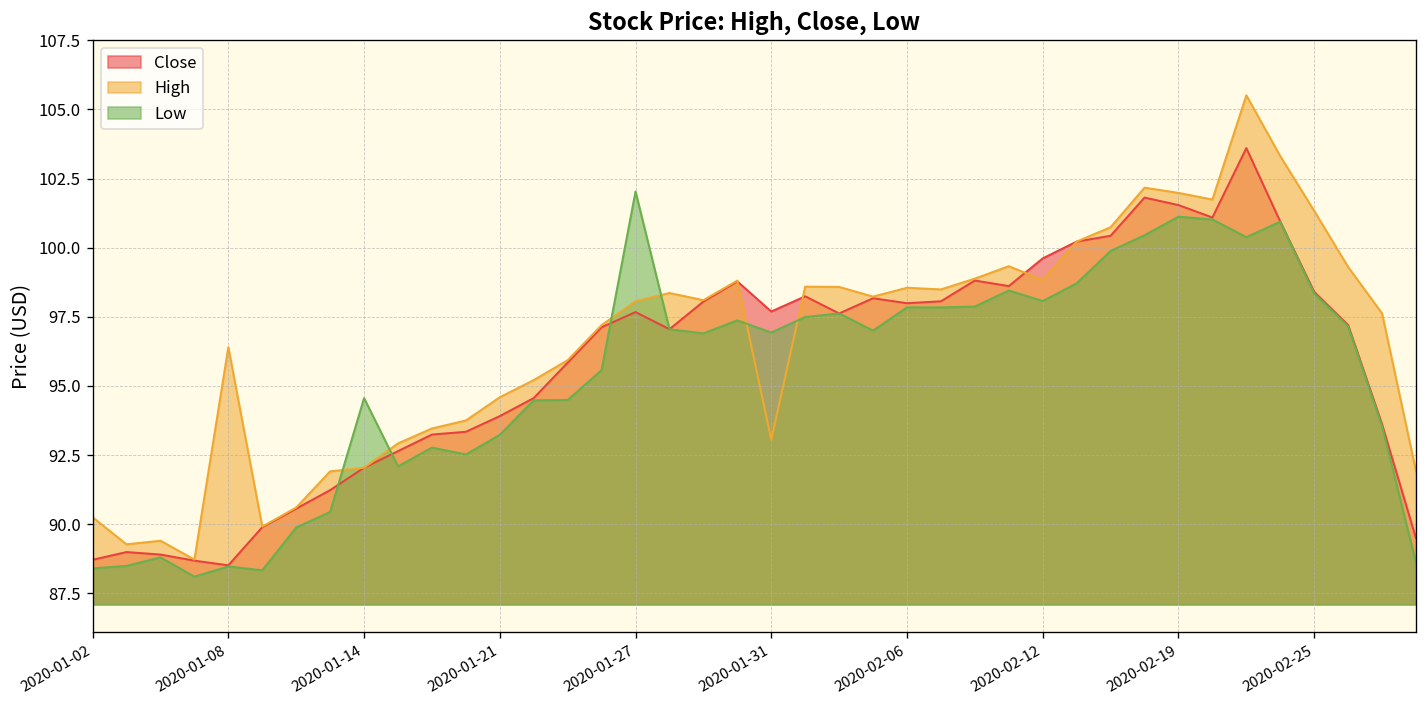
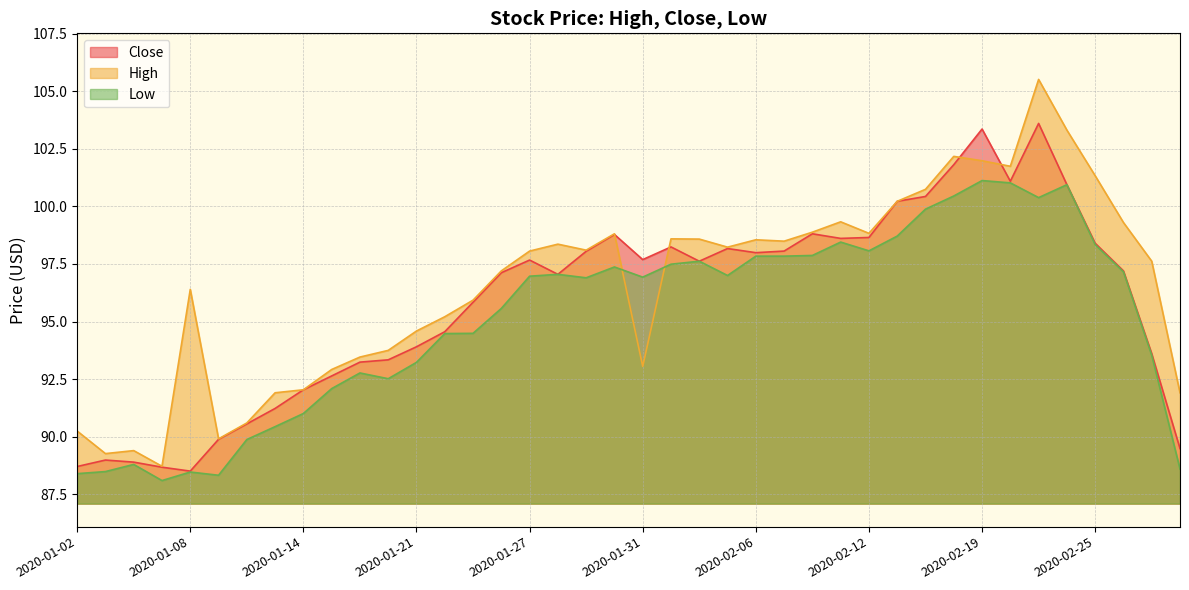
  {
    "Close": {
      "2020-01-02": 88.7,
      "2020-01-21": 93.9,
      "2020-01-27": 97.7,
      "2020-01-31": 97.7,
      "2020-02-06": 98.0,
-     "2020-02-12": 99.6,
-     "2020-02-19": 101.5
+     "2020-02-12": 98.7,
+     "2020-02-19": 103.4
    },
    "High": {
      "2020-01-02": 90.3,
      "2020-01-08": 96.4,
      "2020-01-21": 94.6,
      "2020-01-27": 98.1,
      "2020-01-31": 93.1,
      "2020-02-06": 98.6,
      "2020-02-12": 98.8,
      "2020-02-19": 102.0,
      "2020-02-25": 101.3
    },
    "Low": {
      "2020-01-02": 88.4,
-     "2020-01-14": 94.6,
+     "2020-01-14": 91.0,
      "2020-01-21": 93.2,
-     "2020-01-27": 102.0,
+     "2020-01-27": 97.0,
      "2020-01-31": 96.9,
      "2020-02-06": 97.8,
      "2020-02-12": 98.1,
      "2020-02-19": 101.1
    }
  }
